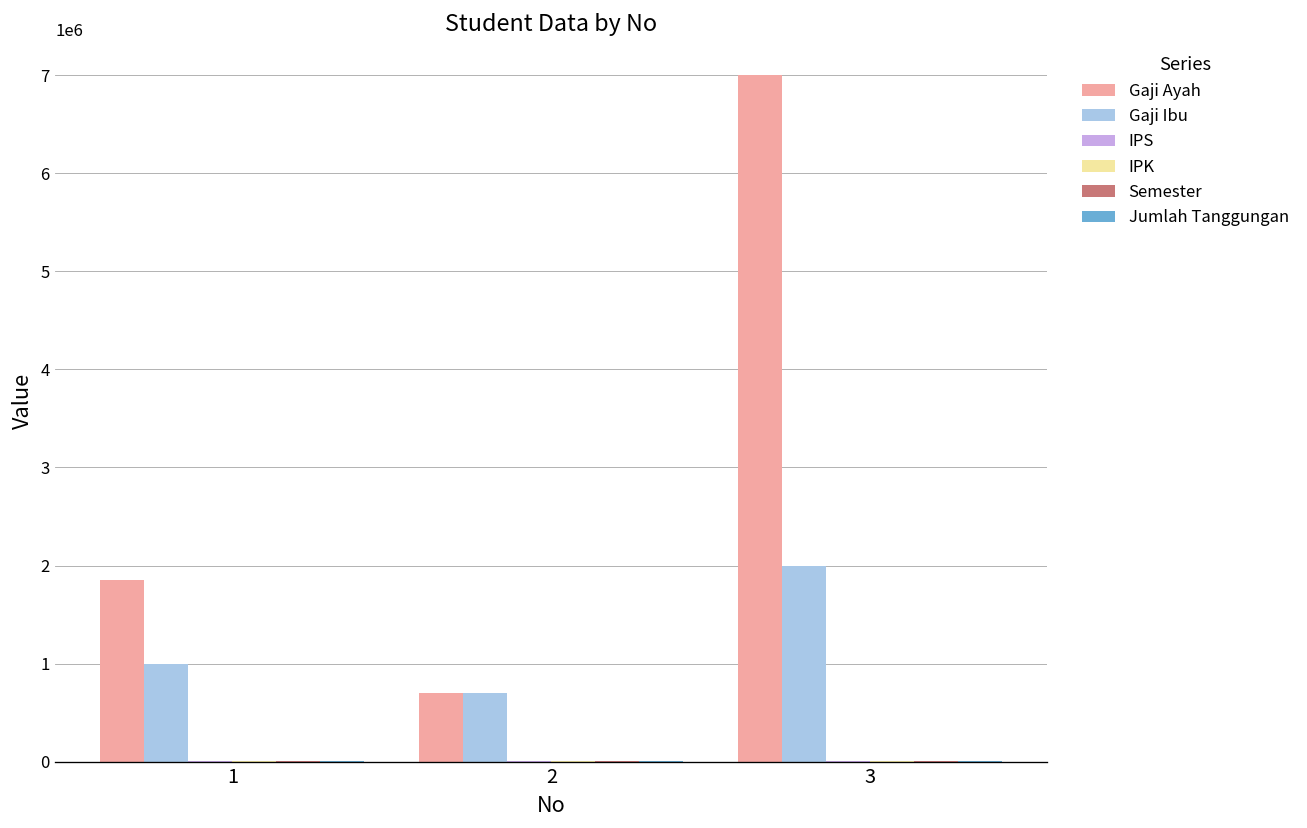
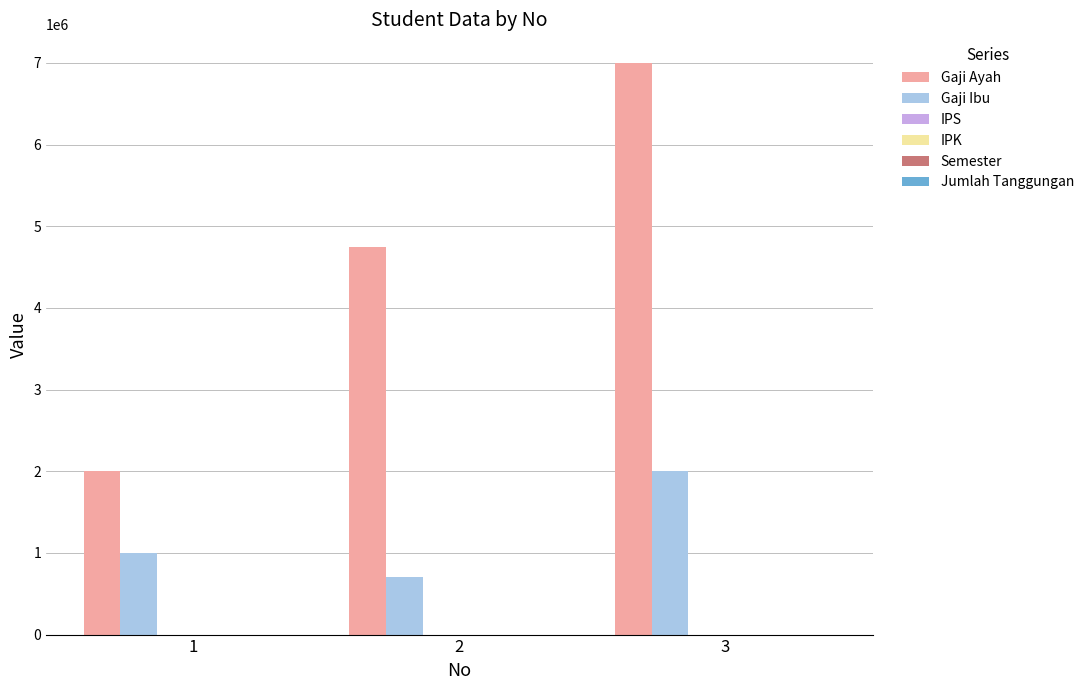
  {
    "Gaji Ayah": {
-     "1": 1900000,
-     "2": 700000,
+     "1": 2000000,
+     "2": 4700000,
      "3": 7000000
    }
  }
